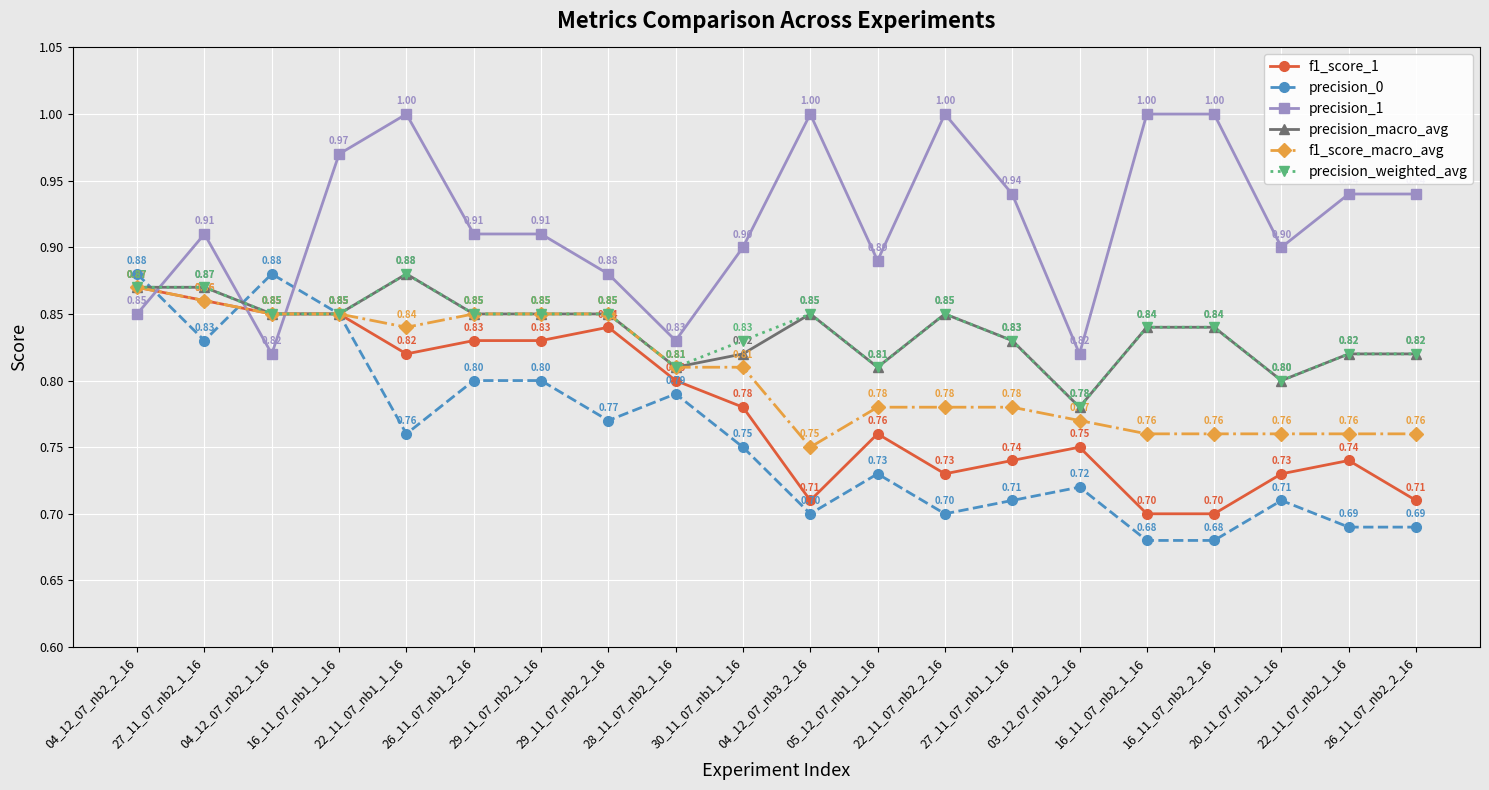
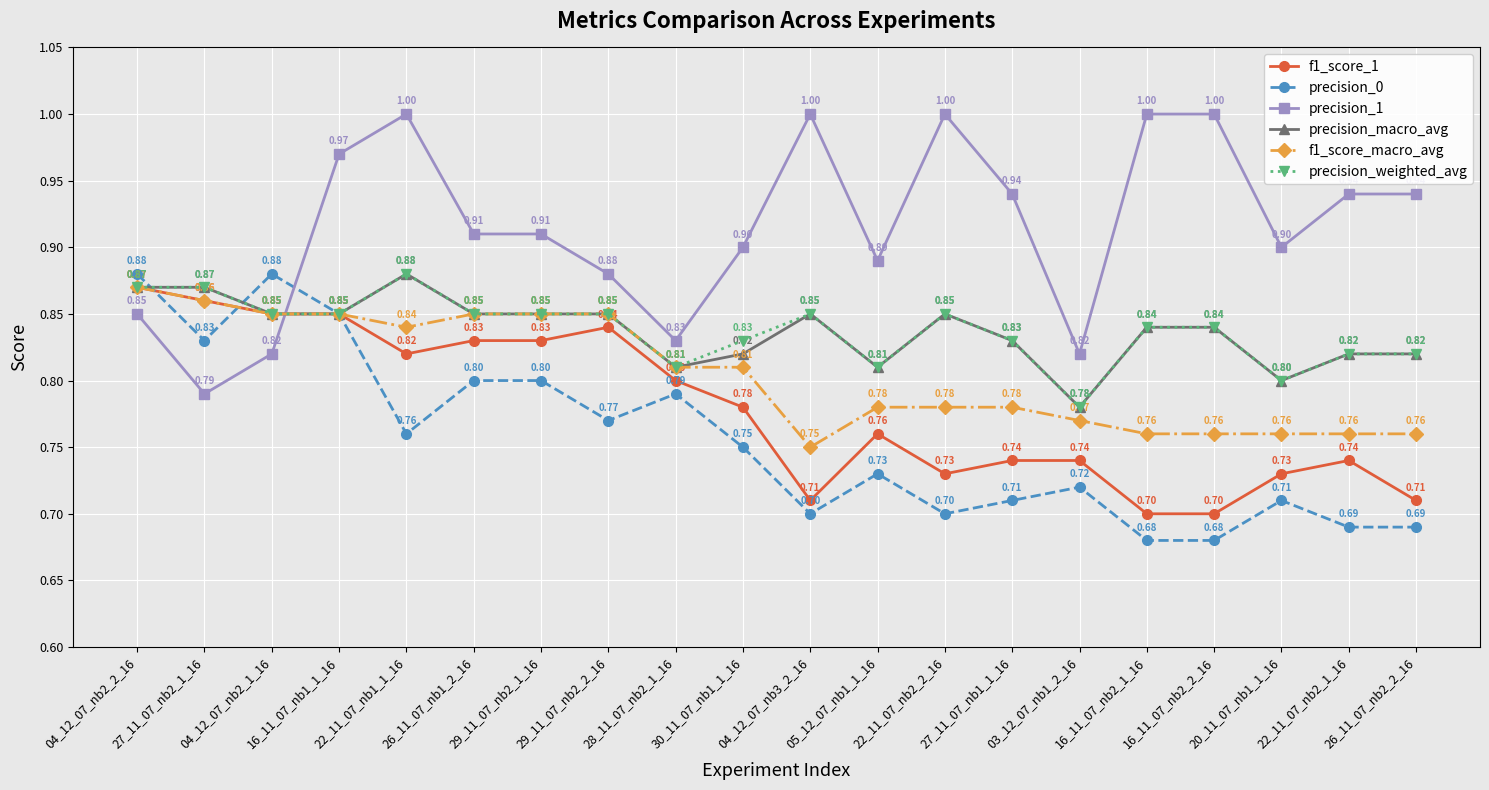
  {
    "f1_score_1": {
      "22_11_07_nb1_1_16": 0.82,
      "26_11_07_nb1_2_16": 0.83,
      "29_11_07_nb2_1_16": 0.83,
      "30_11_07_nb1_1_16": 0.78,
      "04_12_07_nb3_2_16": 0.71,
      "05_12_07_nb1_1_16": 0.76,
      "22_11_07_nb2_2_16": 0.73,
      "27_11_07_nb1_1_16": 0.74,
-     "03_12_07_nb1_2_16": 0.75,
+     "03_12_07_nb1_2_16": 0.74,
      "16_11_07_nb2_1_16": 0.70,
      "16_11_07_nb2_2_16": 0.70,
      "20_11_07_nb1_1_16": 0.73,
      "22_11_07_nb2_1_16": 0.74,
      "26_11_07_nb2_2_16": 0.71
    },
    "precision_0": {
      "04_12_07_nb2_2_16": 0.88,
      "27_11_07_nb2_1_16": 0.83,
      "04_12_07_nb2_1_16": 0.88,
      "22_11_07_nb1_1_16": 0.76,
      "26_11_07_nb1_2_16": 0.80,
      "29_11_07_nb2_1_16": 0.80,
      "29_11_07_nb2_2_16": 0.77,
      "30_11_07_nb1_1_16": 0.75,
      "05_12_07_nb1_1_16": 0.73,
      "22_11_07_nb2_2_16": 0.70,
      "27_11_07_nb1_1_16": 0.71,
      "03_12_07_nb1_2_16": 0.72,
      "16_11_07_nb2_1_16": 0.68,
      "16_11_07_nb2_2_16": 0.68,
      "20_11_07_nb1_1_16": 0.71,
      "22_11_07_nb2_1_16": 0.69,
      "26_11_07_nb2_2_16": 0.69
    },
    "precision_1": {
      "04_12_07_nb2_2_16": 0.85,
-     "27_11_07_nb2_1_16": 0.91,
+     "27_11_07_nb2_1_16": 0.79,
      "04_12_07_nb2_1_16": 0.82,
      "16_11_07_nb1_1_16": 0.97,
      "22_11_07_nb1_1_16": 1.00,
      "26_11_07_nb1_2_16": 0.91,
      "29_11_07_nb2_1_16": 0.91,
      "29_11_07_nb2_2_16": 0.88,
      "28_11_07_nb2_1_16": 0.83,
      "30_11_07_nb1_1_16": 0.90,
      "04_12_07_nb3_2_16": 1.00,
      "05_12_07_nb1_1_16": 0.89,
      "22_11_07_nb2_2_16": 1.00,
      "27_11_07_nb1_1_16": 0.94,
      "03_12_07_nb1_2_16": 0.82,
      "16_11_07_nb2_1_16": 1.00,
      "16_11_07_nb2_2_16": 1.00,
      "20_11_07_nb1_1_16": 0.90
    },
    "f1_score_macro_avg": {
      "22_11_07_nb1_1_16": 0.84,
      "04_12_07_nb3_2_16": 0.75,
      "05_12_07_nb1_1_16": 0.78,
      "22_11_07_nb2_2_16": 0.78,
      "27_11_07_nb1_1_16": 0.78,
      "16_11_07_nb2_1_16": 0.76,
      "16_11_07_nb2_2_16": 0.76,
      "20_11_07_nb1_1_16": 0.76,
      "22_11_07_nb2_1_16": 0.76,
      "26_11_07_nb2_2_16": 0.76
    },
    "precision_weighted_avg": {
      "30_11_07_nb1_1_16": 0.83
    }
  }
